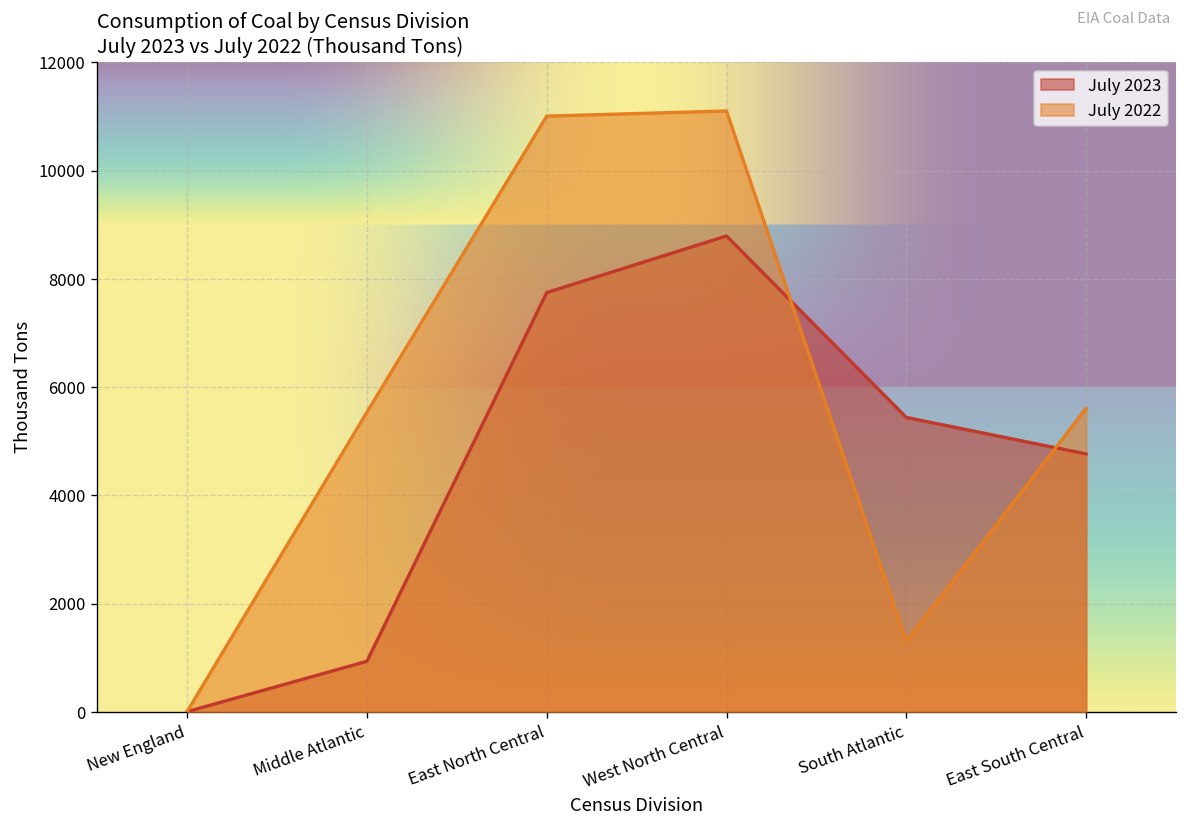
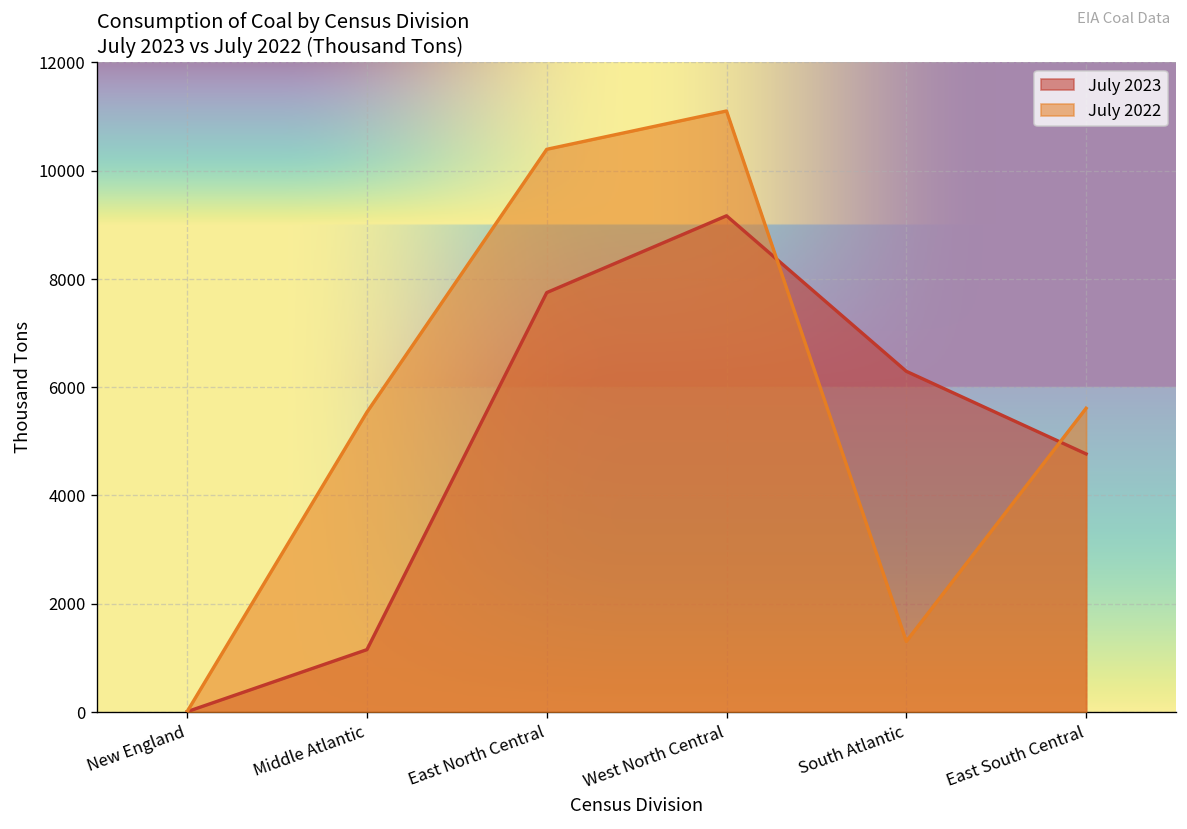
  {
    "July 2023": {
-     "Middle Atlantic": 900,
+     "Middle Atlantic": 1200,
      "East North Central": 7700,
-     "West North Central": 8800,
-     "South Atlantic": 5400,
+     "West North Central": 9200,
+     "South Atlantic": 6300,
      "East South Central": 4800
    },
    "July 2022": {
      "Middle Atlantic": 5500,
-     "East North Central": 11000,
+     "East North Central": 10400,
      "West North Central": 11100,
      "South Atlantic": 1300,
      "East South Central": 5600
    }
  }
